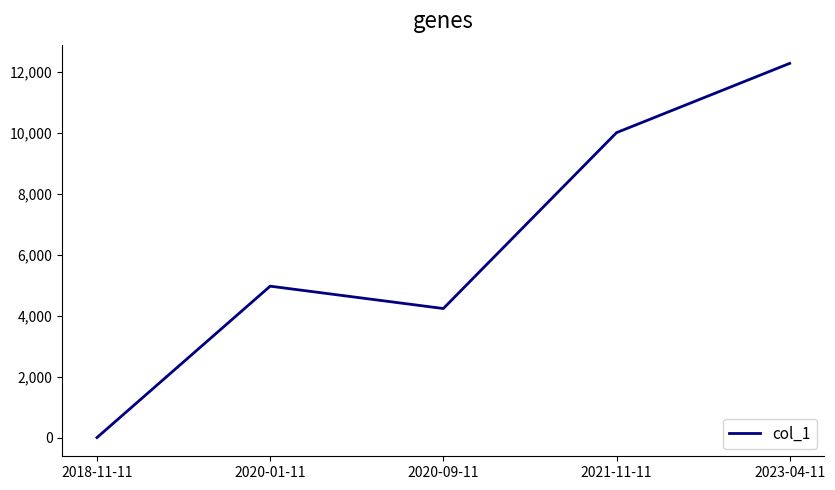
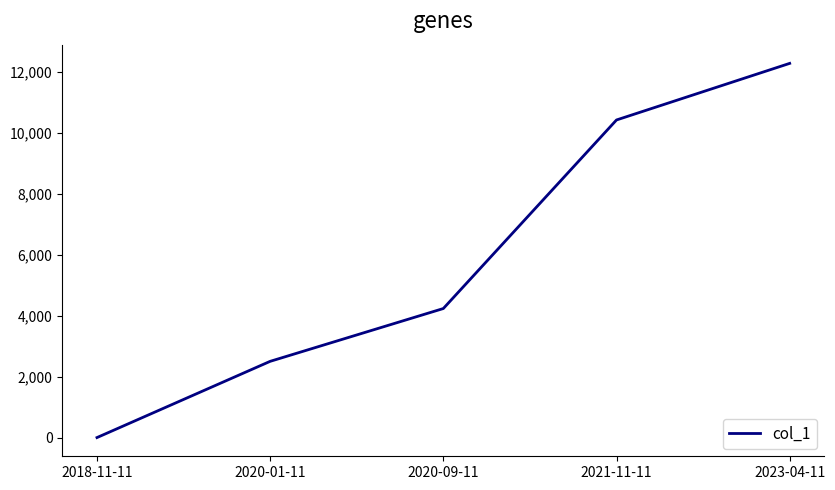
  {
    "2018-11-11": "0",
-   "2020-01-11": "5,000",
+   "2020-01-11": "2,500",
    "2020-09-11": "4,200",
-   "2021-11-11": "10,000",
+   "2021-11-11": "10,400",
    "2023-04-11": "12,300"
  }
